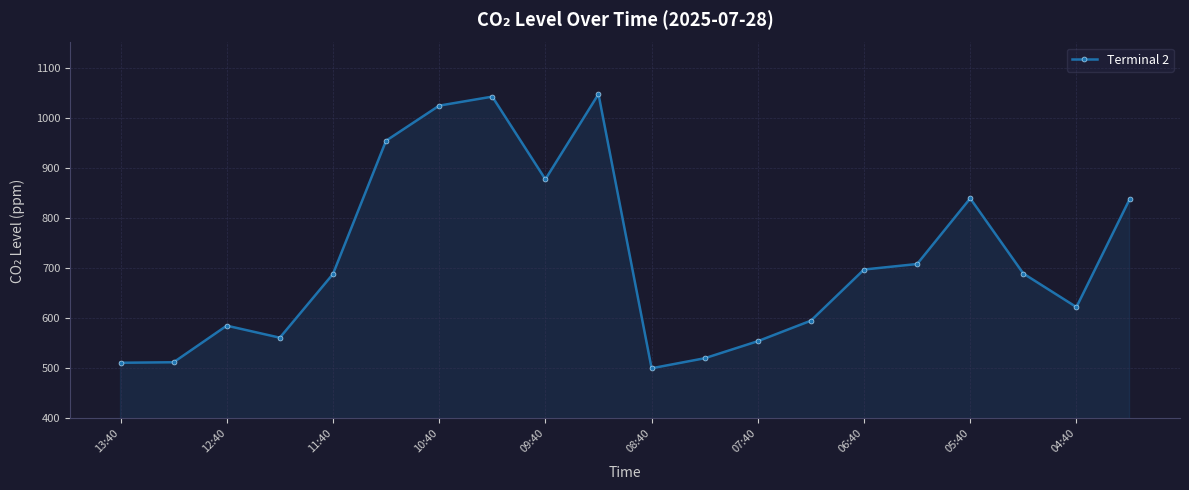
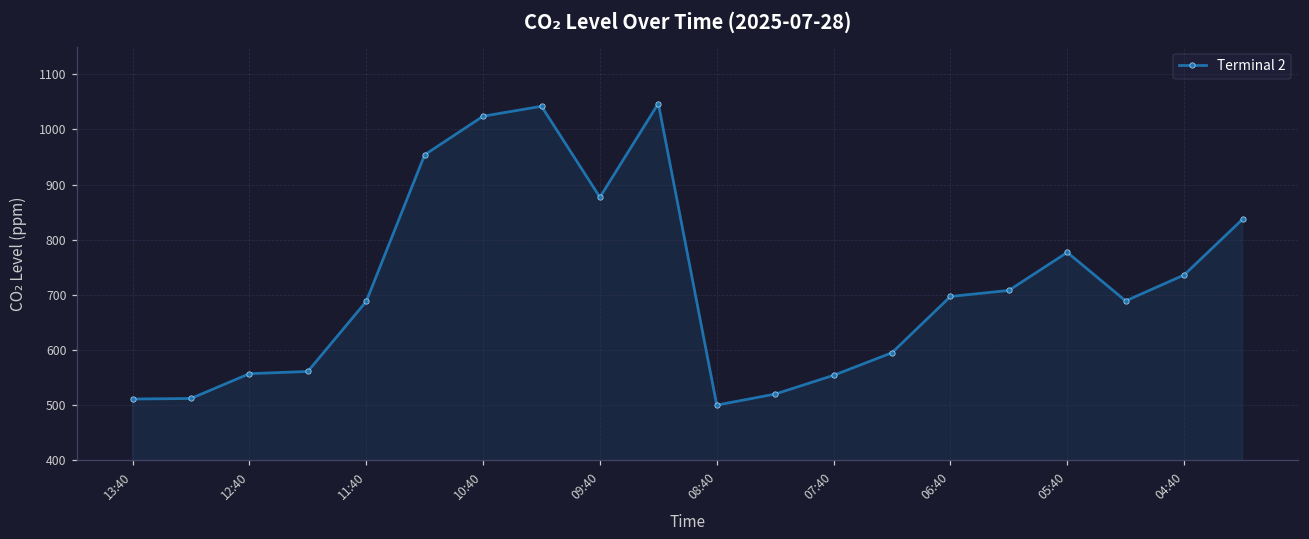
  {
    "13:40": 510,
-   "12:40": 590,
+   "12:40": 560,
    "11:40": 690,
    "10:40": 1020,
    "09:40": 880,
    "08:40": 500,
    "07:40": 550,
    "06:40": 700,
-   "05:40": 840,
-   "04:40": 620
+   "05:40": 780,
+   "04:40": 740
  }
